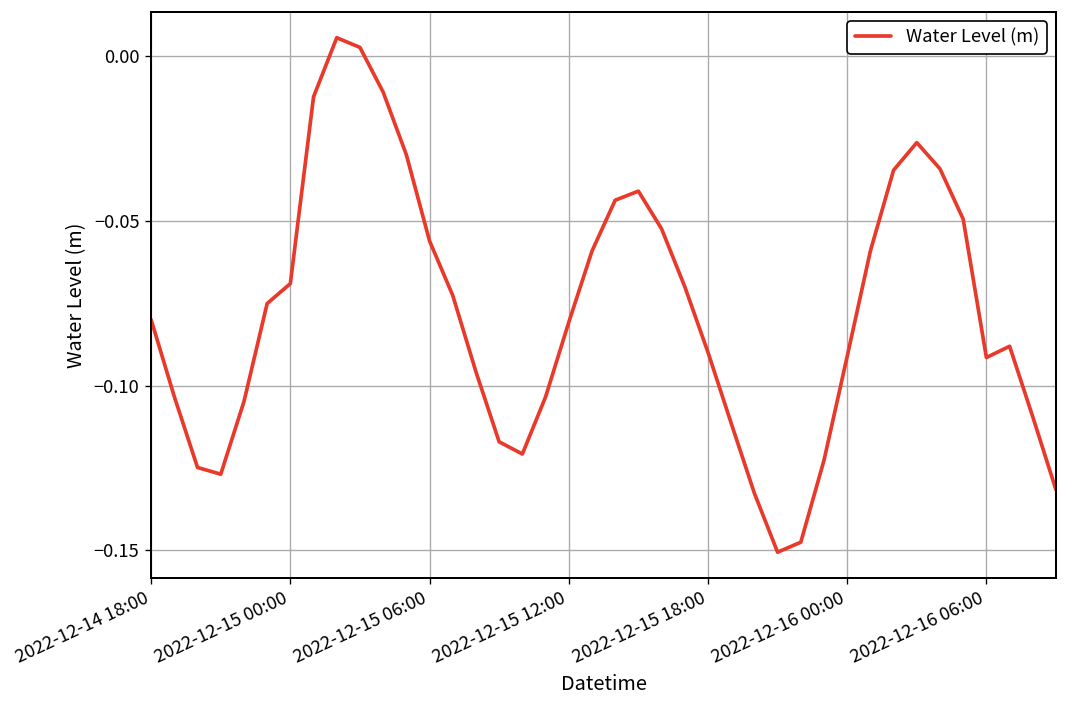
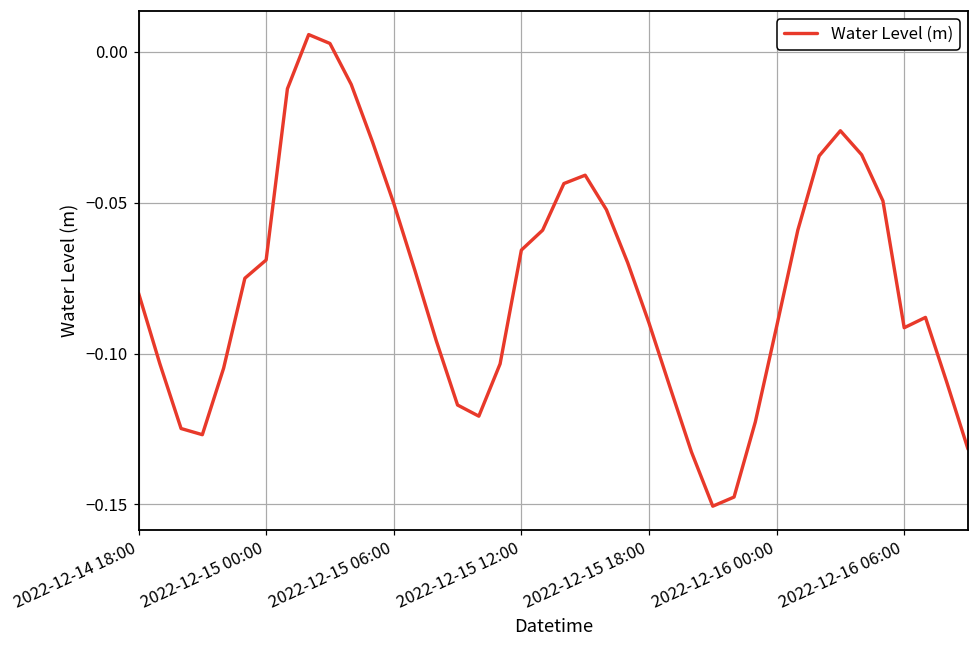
  {
    "2022-12-14 18:00": -0.080,
    "2022-12-15 00:00": -0.069,
-   "2022-12-15 06:00": -0.056,
-   "2022-12-15 12:00": -0.081,
+   "2022-12-15 06:00": -0.050,
+   "2022-12-15 12:00": -0.066,
    "2022-12-15 18:00": -0.090,
    "2022-12-16 00:00": -0.091,
    "2022-12-16 06:00": -0.091
  }
